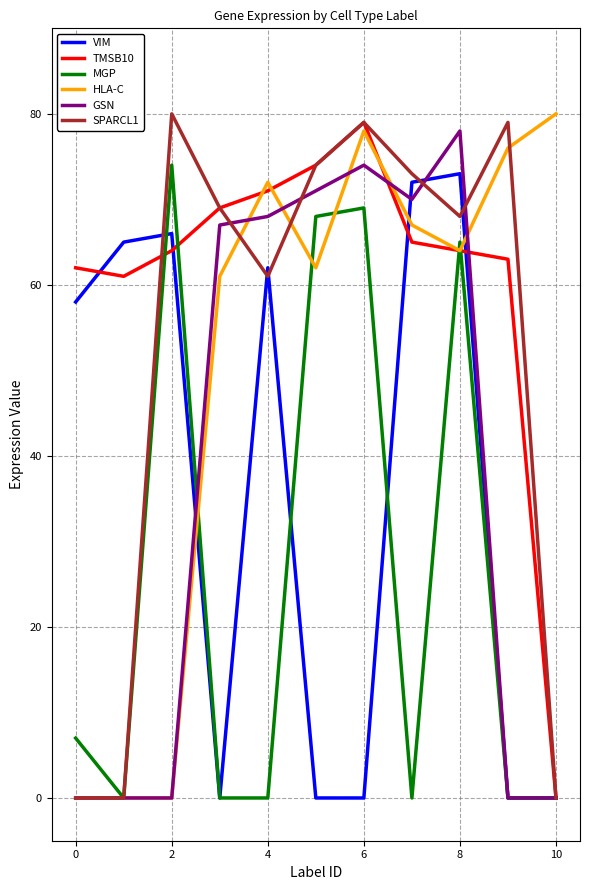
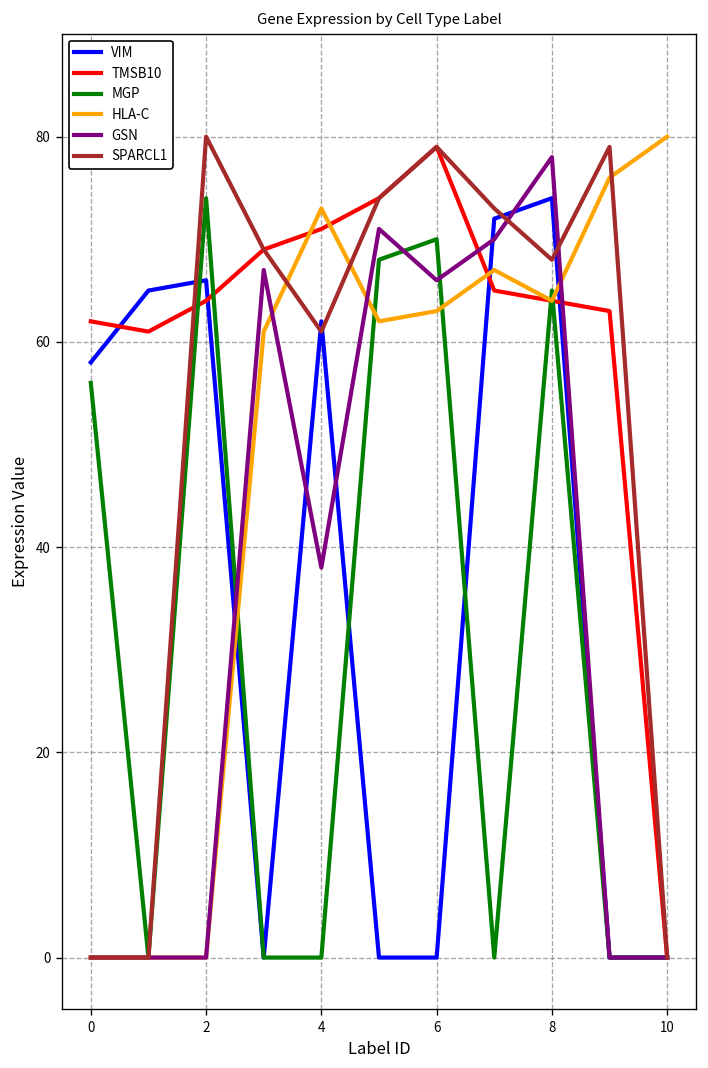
  {
    "VIM": {
      "0": 58,
      "2": 66,
      "4": 62,
      "6": 0,
-     "8": 73
+     "8": 74
    },
    "TMSB10": {
      "0": 62,
      "2": 64,
      "4": 71
    },
    "MGP": {
-     "0": 7,
+     "0": 56,
      "2": 74,
      "4": 0,
-     "6": 69,
+     "6": 70,
      "8": 65
    },
    "HLA-C": {
-     "4": 72,
-     "6": 78,
+     "4": 73,
+     "6": 63,
      "10": 80
    },
    "GSN": {
-     "4": 68,
-     "6": 74,
+     "4": 38,
+     "6": 66,
      "8": 78
    },
    "SPARCL1": {
      "2": 80,
      "4": 61,
      "8": 68
    }
  }
